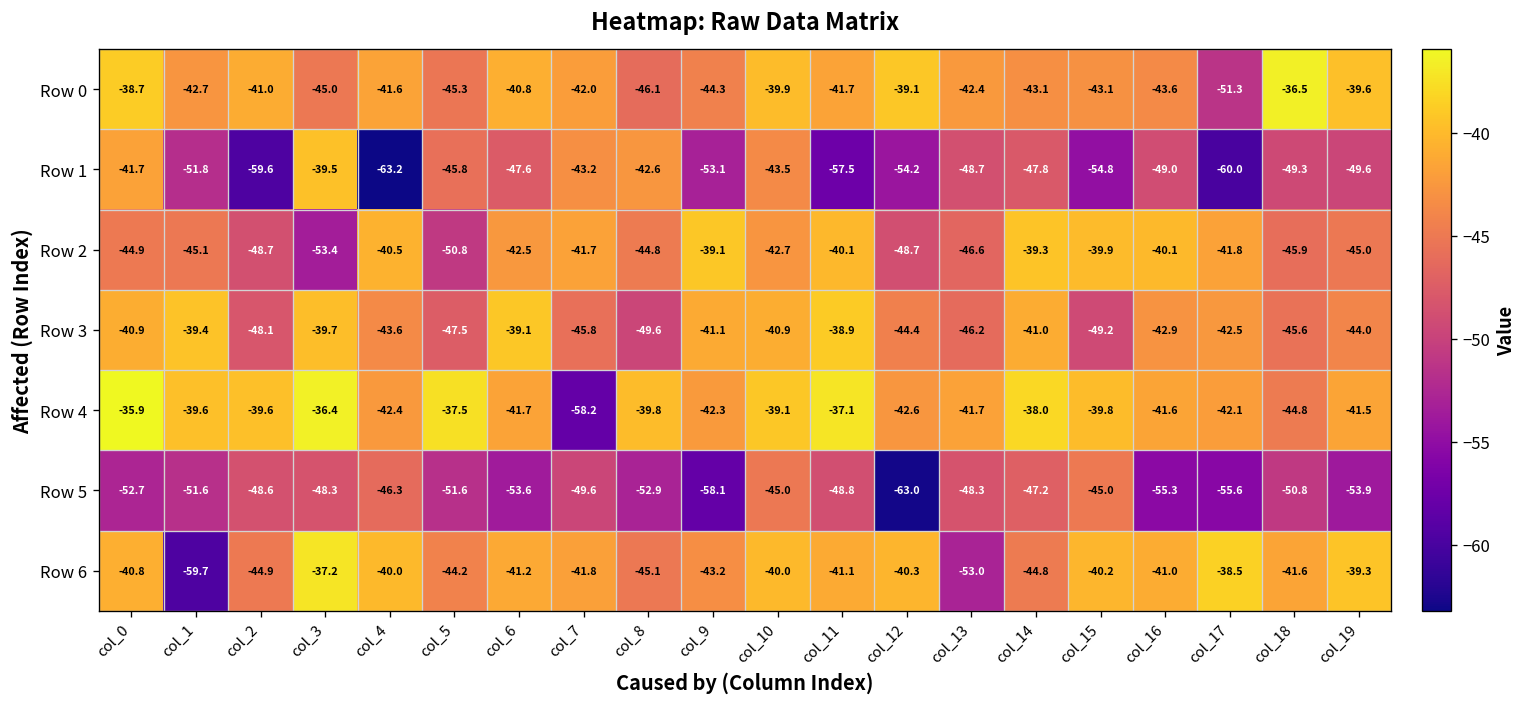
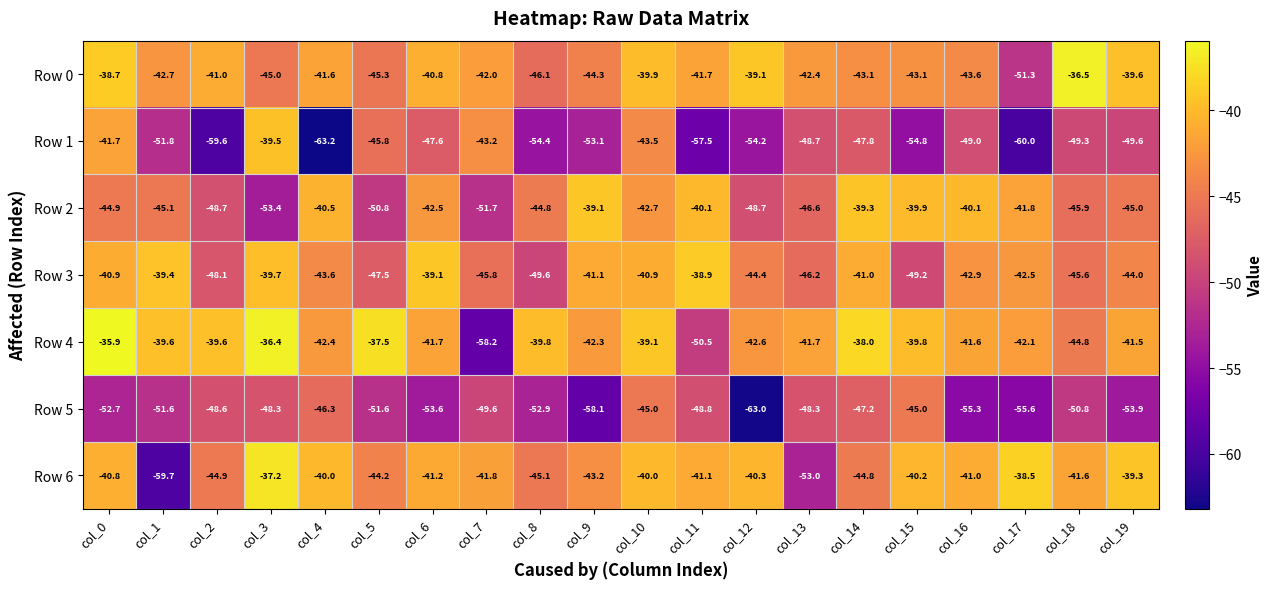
  {
    "Row 0": {
      "col_0": -38.7,
      "col_1": -42.7,
      "col_2": -41.0,
      "col_3": -45.0,
      "col_4": -41.6,
      "col_5": -45.3,
      "col_6": -40.8,
      "col_7": -42.0,
      "col_8": -46.1,
      "col_9": -44.3,
      "col_10": -39.9,
      "col_11": -41.7,
      "col_12": -39.1,
      "col_13": -42.4,
      "col_14": -43.1,
      "col_15": -43.1,
      "col_16": -43.6,
      "col_17": -51.3,
      "col_18": -36.5,
      "col_19": -39.6
    },
    "Row 1": {
      "col_0": -41.7,
      "col_1": -51.8,
      "col_2": -59.6,
      "col_3": -39.5,
      "col_4": -63.2,
      "col_5": -45.8,
      "col_6": -47.6,
      "col_7": -43.2,
-     "col_8": -42.6,
+     "col_8": -54.4,
      "col_9": -53.1,
      "col_10": -43.5,
      "col_11": -57.5,
      "col_12": -54.2,
      "col_13": -48.7,
      "col_14": -47.8,
      "col_15": -54.8,
      "col_16": -49.0,
      "col_17": -60.0,
      "col_18": -49.3,
      "col_19": -49.6
    },
    "Row 2": {
      "col_0": -44.9,
      "col_1": -45.1,
      "col_2": -48.7,
      "col_3": -53.4,
      "col_4": -40.5,
      "col_5": -50.8,
      "col_6": -42.5,
-     "col_7": -41.7,
+     "col_7": -51.7,
      "col_8": -44.8,
      "col_9": -39.1,
      "col_10": -42.7,
      "col_11": -40.1,
      "col_12": -48.7,
      "col_13": -46.6,
      "col_14": -39.3,
      "col_15": -39.9,
      "col_16": -40.1,
      "col_17": -41.8,
      "col_18": -45.9,
      "col_19": -45.0
    },
    "Row 3": {
      "col_0": -40.9,
      "col_1": -39.4,
      "col_2": -48.1,
      "col_3": -39.7,
      "col_4": -43.6,
      "col_5": -47.5,
      "col_6": -39.1,
      "col_7": -45.8,
      "col_8": -49.6,
      "col_9": -41.1,
      "col_10": -40.9,
      "col_11": -38.9,
      "col_12": -44.4,
      "col_13": -46.2,
      "col_14": -41.0,
      "col_15": -49.2,
      "col_16": -42.9,
      "col_17": -42.5,
      "col_18": -45.6,
      "col_19": -44.0
    },
    "Row 4": {
      "col_0": -35.9,
      "col_1": -39.6,
      "col_2": -39.6,
      "col_3": -36.4,
      "col_4": -42.4,
      "col_5": -37.5,
      "col_6": -41.7,
      "col_7": -58.2,
      "col_8": -39.8,
      "col_9": -42.3,
      "col_10": -39.1,
-     "col_11": -37.1,
+     "col_11": -50.5,
      "col_12": -42.6,
      "col_13": -41.7,
      "col_14": -38.0,
      "col_15": -39.8,
      "col_16": -41.6,
      "col_17": -42.1,
      "col_18": -44.8,
      "col_19": -41.5
    },
    "Row 5": {
      "col_0": -52.7,
      "col_1": -51.6,
      "col_2": -48.6,
      "col_3": -48.3,
      "col_4": -46.3,
      "col_5": -51.6,
      "col_6": -53.6,
      "col_7": -49.6,
      "col_8": -52.9,
      "col_9": -58.1,
      "col_10": -45.0,
      "col_11": -48.8,
      "col_12": -63.0,
      "col_13": -48.3,
      "col_14": -47.2,
      "col_15": -45.0,
      "col_16": -55.3,
      "col_17": -55.6,
      "col_18": -50.8,
      "col_19": -53.9
    },
    "Row 6": {
      "col_0": -40.8,
      "col_1": -59.7,
      "col_2": -44.9,
      "col_3": -37.2,
      "col_4": -40.0,
      "col_5": -44.2,
      "col_6": -41.2,
      "col_7": -41.8,
      "col_8": -45.1,
      "col_9": -43.2,
      "col_10": -40.0,
      "col_11": -41.1,
      "col_12": -40.3,
      "col_13": -53.0,
      "col_14": -44.8,
      "col_15": -40.2,
      "col_16": -41.0,
      "col_17": -38.5,
      "col_18": -41.6,
      "col_19": -39.3
    }
  }
